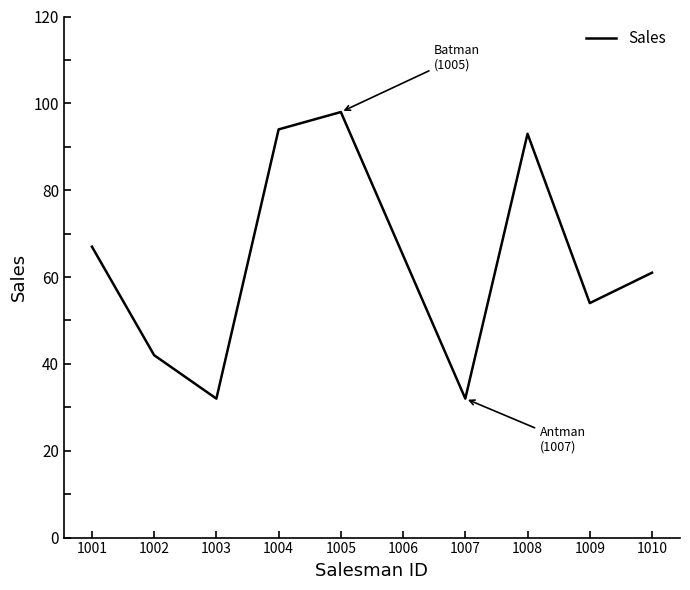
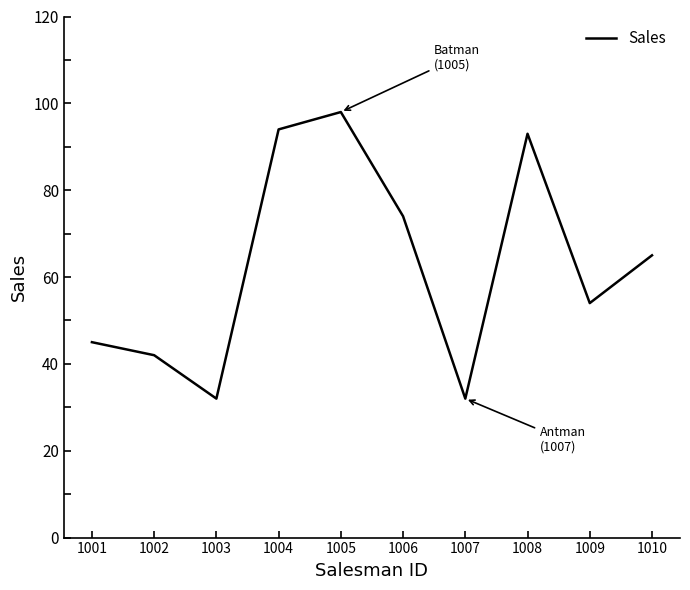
  {
-   "1001": 67,
+   "1001": 45,
    "1002": 42,
    "1003": 32,
    "1004": 94,
-   "1006": 65,
+   "1006": 74,
    "1008": 93,
    "1009": 54,
-   "1010": 61
+   "1010": 65
  }
